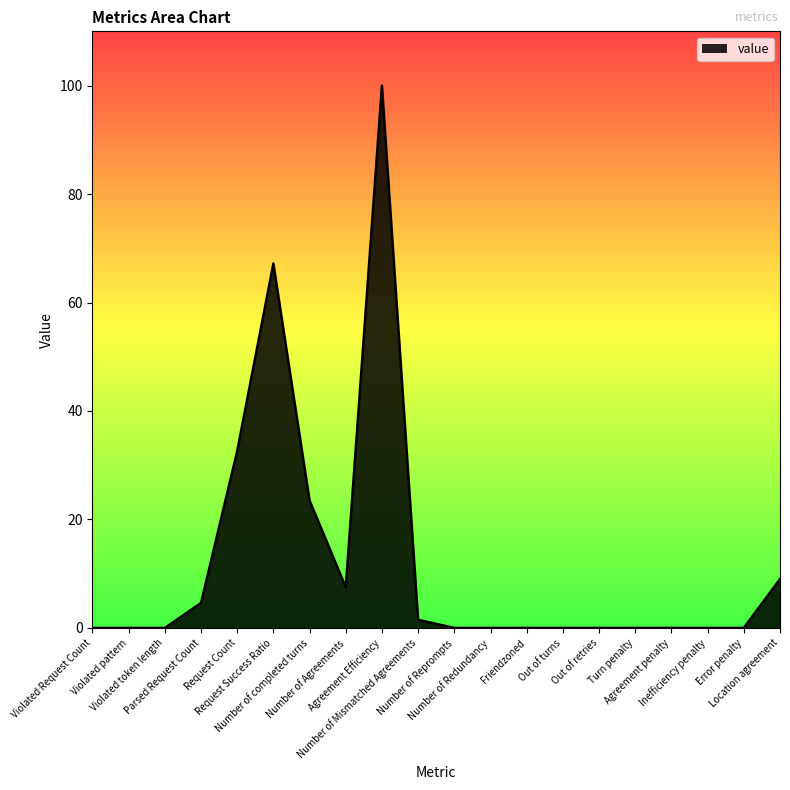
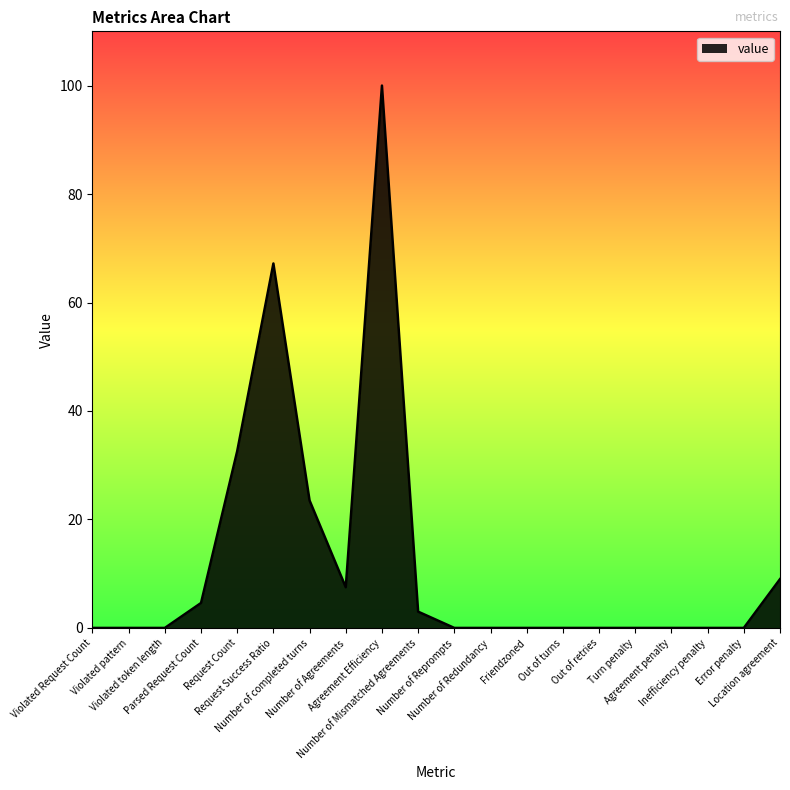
  {
    "Violated Request Count": 0,
    "Violated pattern": 0,
    "Violated token length": 0,
    "Parsed Request Count": 5,
    "Request Count": 33,
    "Request Success Ratio": 67,
    "Number of completed turns": 24,
    "Number of Agreements": 8,
    "Agreement Efficiency": 100,
-   "Number of Mismatched Agreements": 2,
+   "Number of Mismatched Agreements": 3,
    "Number of Reprompts": 0,
    "Number of Redundancy": 0,
    "Friendzoned": 0,
    "Out of turns": 0,
    "Out of retries": 0,
    "Turn penalty": 0,
    "Agreement penalty": 0,
    "Inefficiency penalty": 0,
    "Error penalty": 0,
    "Location agreement": 9
  }
